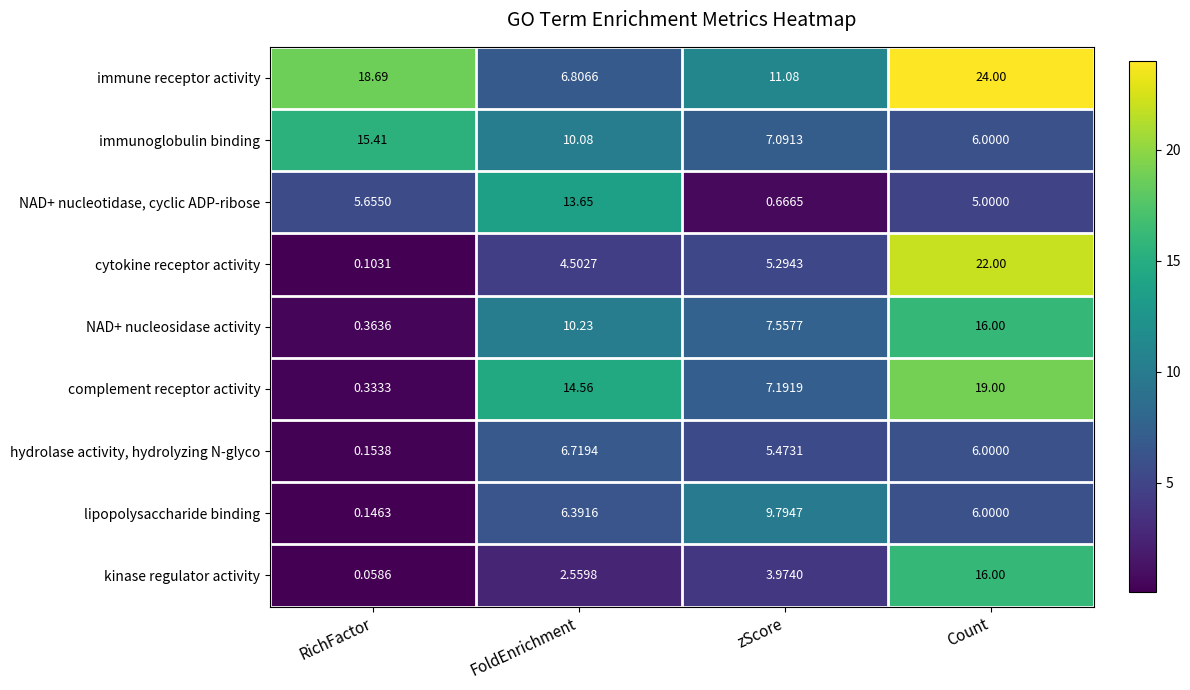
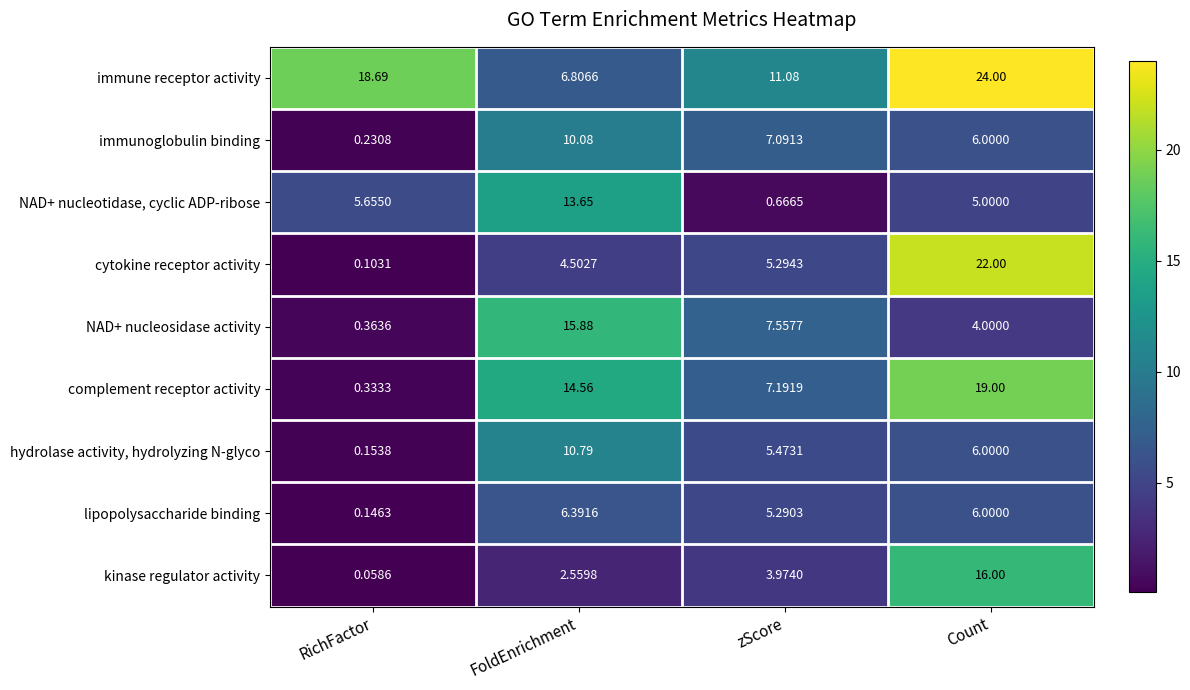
  {
    "immune receptor activity": {
      "RichFactor": 18.69,
      "FoldEnrichment": 6.8066,
      "zScore": 11.08,
      "Count": 24.00
    },
    "immunoglobulin binding": {
-     "RichFactor": 15.41,
+     "RichFactor": 0.2308,
      "FoldEnrichment": 10.08,
      "zScore": 7.0913,
      "Count": 6.0000
    },
    "NAD+ nucleotidase, cyclic ADP-ribose": {
      "RichFactor": 5.6550,
      "FoldEnrichment": 13.65,
      "zScore": 0.6665,
      "Count": 5.0000
    },
    "cytokine receptor activity": {
      "RichFactor": 0.1031,
      "FoldEnrichment": 4.5027,
      "zScore": 5.2943,
      "Count": 22.00
    },
    "NAD+ nucleosidase activity": {
      "RichFactor": 0.3636,
-     "FoldEnrichment": 10.23,
+     "FoldEnrichment": 15.88,
      "zScore": 7.5577,
-     "Count": 16.00
+     "Count": 4.0000
    },
    "complement receptor activity": {
      "RichFactor": 0.3333,
      "FoldEnrichment": 14.56,
      "zScore": 7.1919,
      "Count": 19.00
    },
    "hydrolase activity, hydrolyzing N-glyco": {
      "RichFactor": 0.1538,
-     "FoldEnrichment": 6.7194,
+     "FoldEnrichment": 10.79,
      "zScore": 5.4731,
      "Count": 6.0000
    },
    "lipopolysaccharide binding": {
      "RichFactor": 0.1463,
      "FoldEnrichment": 6.3916,
-     "zScore": 9.7947,
+     "zScore": 5.2903,
      "Count": 6.0000
    },
    "kinase regulator activity": {
      "RichFactor": 0.0586,
      "FoldEnrichment": 2.5598,
      "zScore": 3.9740,
      "Count": 16.00
    }
  }
